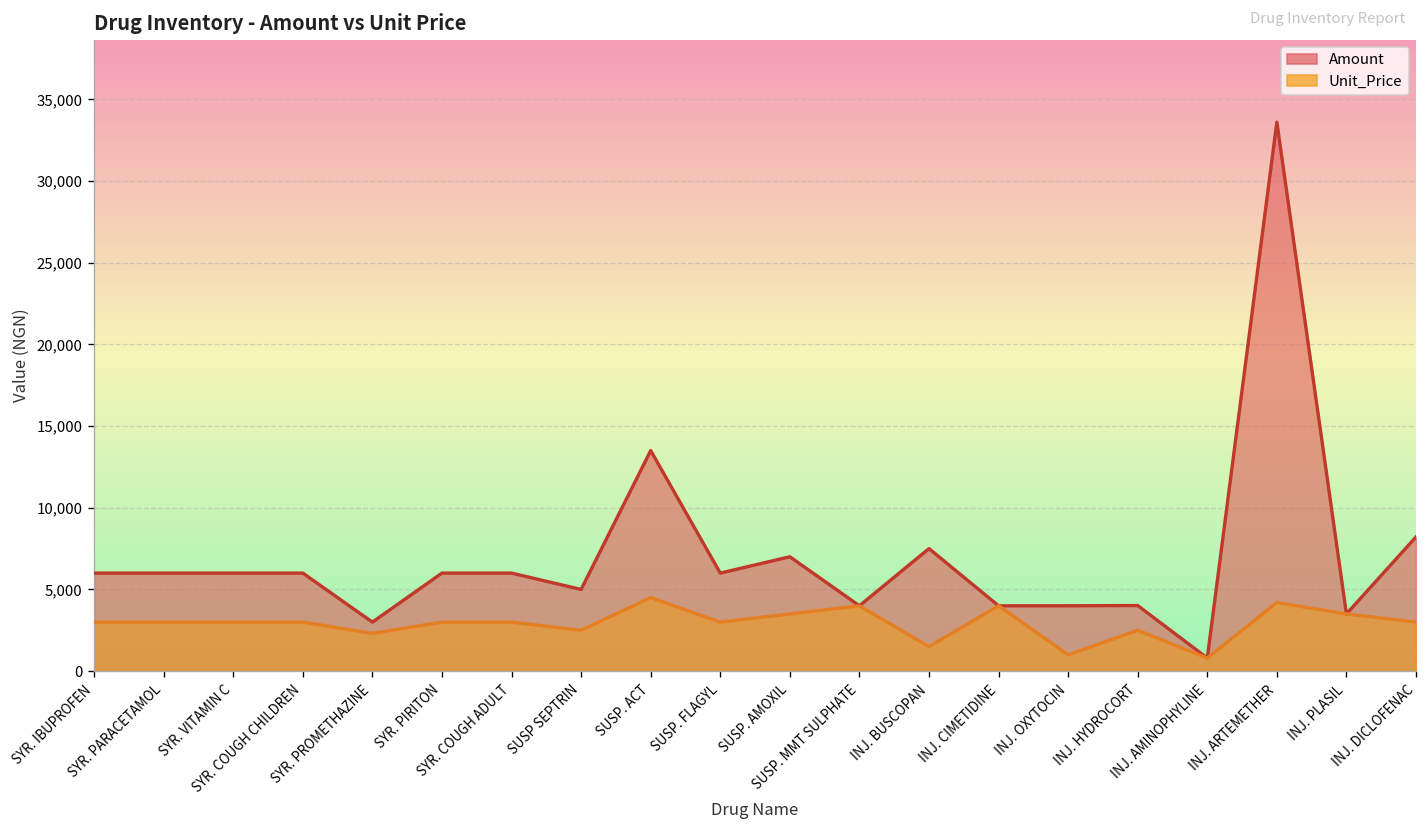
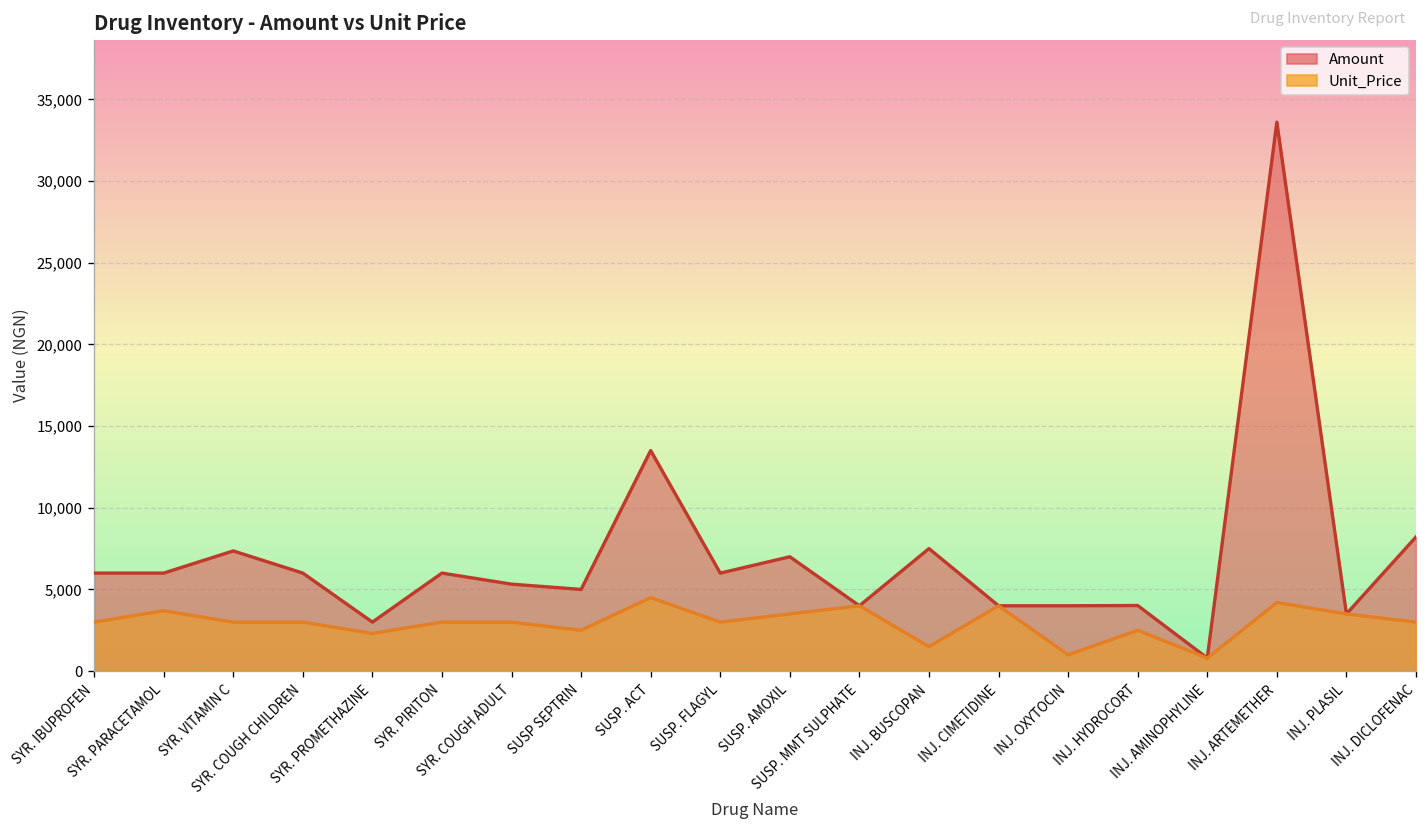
  {
    "Amount": {
      "SYR. IBUPROFEN": "6,000",
      "SYR. PARACETAMOL": "6,000",
-     "SYR. VITAMIN C": "6,000",
+     "SYR. VITAMIN C": "7,400",
      "SYR. COUGH CHILDREN": "6,000",
      "SYR. PROMETHAZINE": "3,000",
      "SYR. PIRITON": "6,000",
-     "SYR. COUGH ADULT": "6,000",
+     "SYR. COUGH ADULT": "5,300",
      "SUSP SEPTRIN": "5,000",
      "SUSP. ACT": "13,500",
      "SUSP. FLAGYL": "6,000",
      "SUSP. AMOXIL": "7,000",
      "INJ. BUSCOPAN": "7,500",
      "INJ. OXYTOCIN": "4,000",
      "INJ. HYDROCORT": "4,000",
      "INJ. ARTEMETHER": "33,600",
      "INJ. DICLOFENAC": "8,200"
    },
    "Unit_Price": {
      "SYR. IBUPROFEN": "3,000",
-     "SYR. PARACETAMOL": "3,000",
+     "SYR. PARACETAMOL": "3,700",
      "SYR. VITAMIN C": "3,000",
      "SYR. COUGH CHILDREN": "3,000",
      "SYR. PROMETHAZINE": "2,300",
      "SYR. PIRITON": "3,000",
      "SYR. COUGH ADULT": "3,000",
      "SUSP SEPTRIN": "2,500",
      "SUSP. ACT": "4,500",
      "SUSP. FLAGYL": "3,000",
      "SUSP. AMOXIL": "3,500",
      "INJ. BUSCOPAN": "1,500",
      "INJ. OXYTOCIN": "1,000",
      "INJ. HYDROCORT": "2,500",
      "INJ. ARTEMETHER": "4,200",
      "INJ. DICLOFENAC": "3,000"
    }
  }
